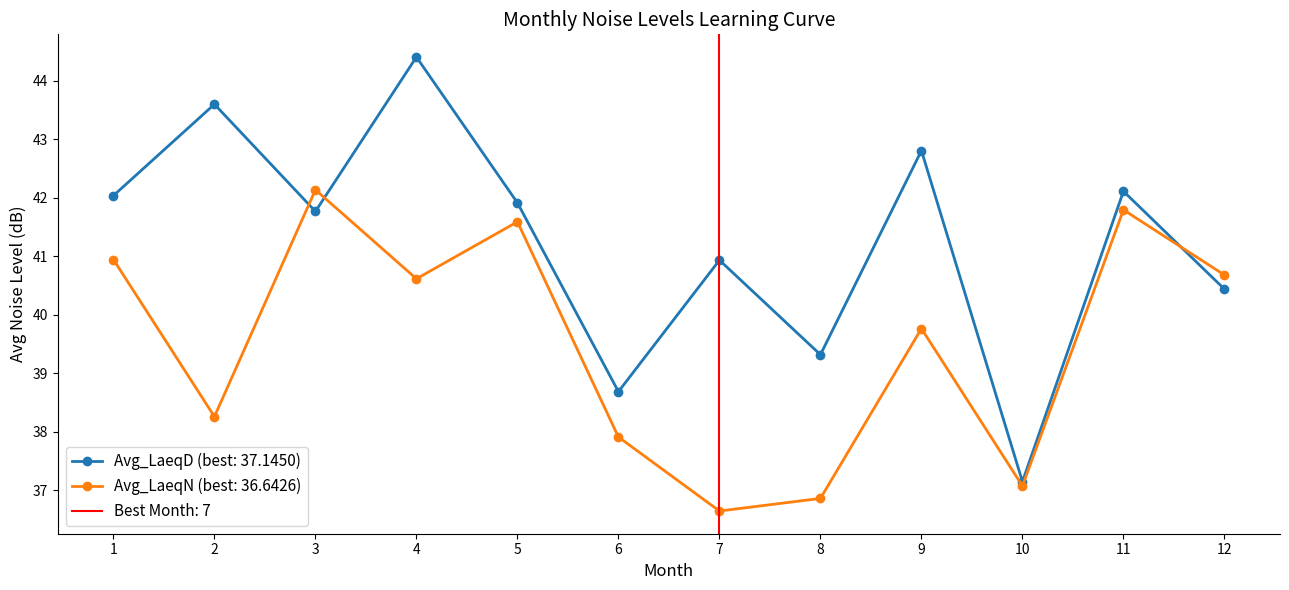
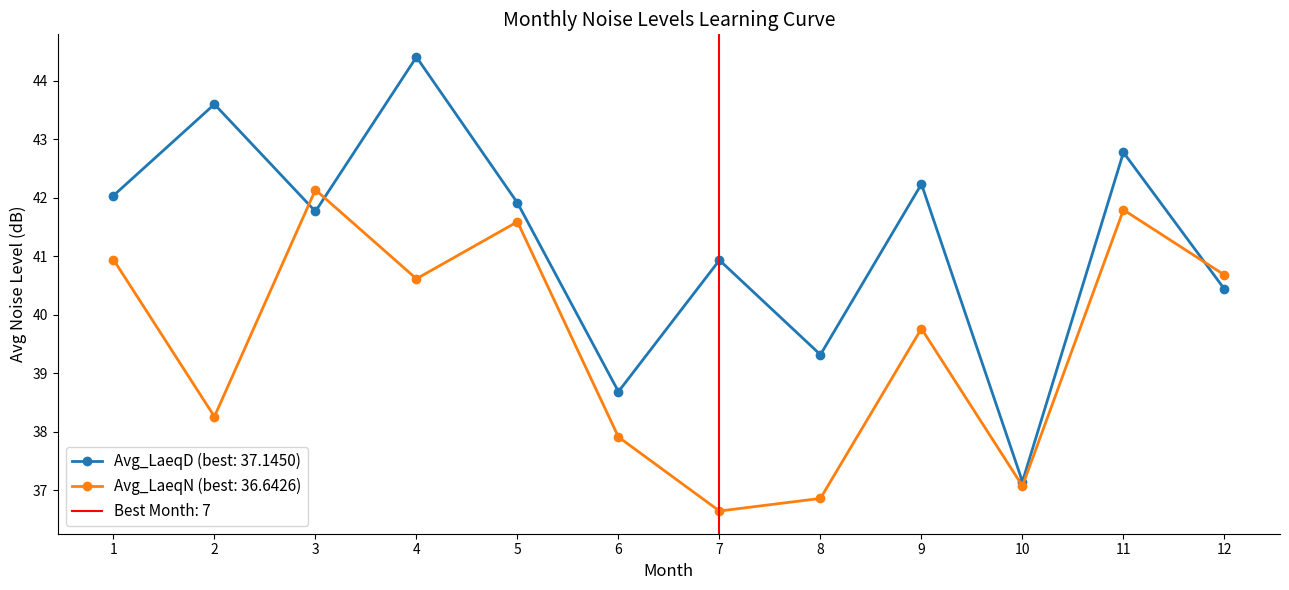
  {
    "Avg_LaeqD (best: 37.1450)": {
      "1": 42.0,
      "2": 43.6,
      "3": 41.8,
      "4": 44.4,
      "5": 41.9,
      "6": 38.7,
      "7": 40.9,
      "8": 39.3,
-     "9": 42.8,
+     "9": 42.2,
      "10": 37.1,
-     "11": 42.1,
+     "11": 42.8,
      "12": 40.4
    },
    "Avg_LaeqN (best: 36.6426)": {
      "1": 40.9,
      "2": 38.3,
      "3": 42.1,
      "4": 40.6,
      "5": 41.6,
      "6": 37.9,
      "7": 36.6,
      "8": 36.9,
      "9": 39.8,
      "10": 37.1,
      "11": 41.8,
      "12": 40.7
    }
  }
